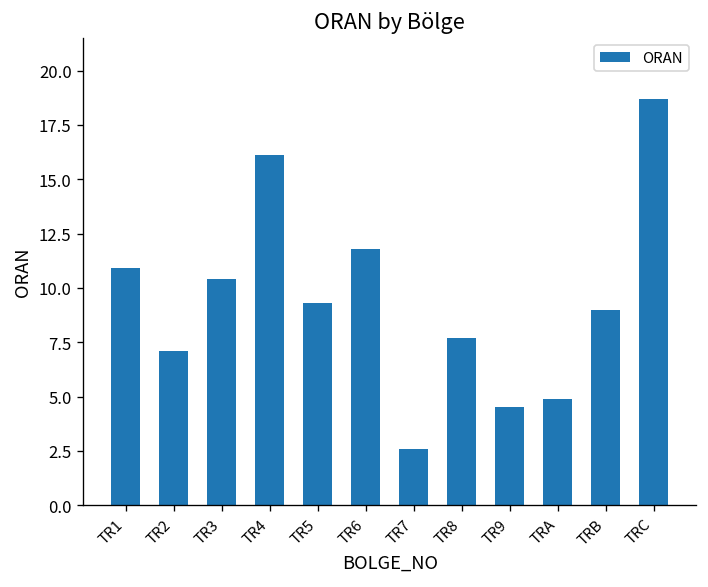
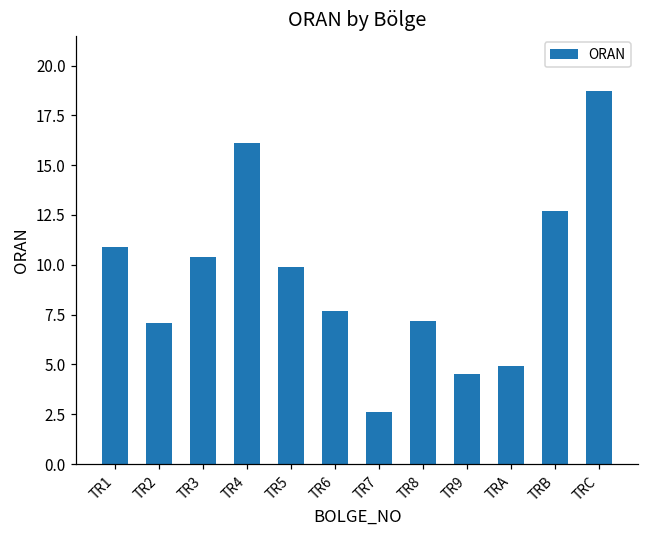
  {
    "TR1": 10.9,
    "TR2": 7.1,
    "TR3": 10.4,
    "TR4": 16.1,
-   "TR5": 9.3,
-   "TR6": 11.8,
+   "TR5": 9.9,
+   "TR6": 7.7,
    "TR7": 2.6,
-   "TR8": 7.7,
+   "TR8": 7.2,
    "TR9": 4.5,
    "TRA": 4.9,
-   "TRB": 9.0,
+   "TRB": 12.7,
    "TRC": 18.7
  }
